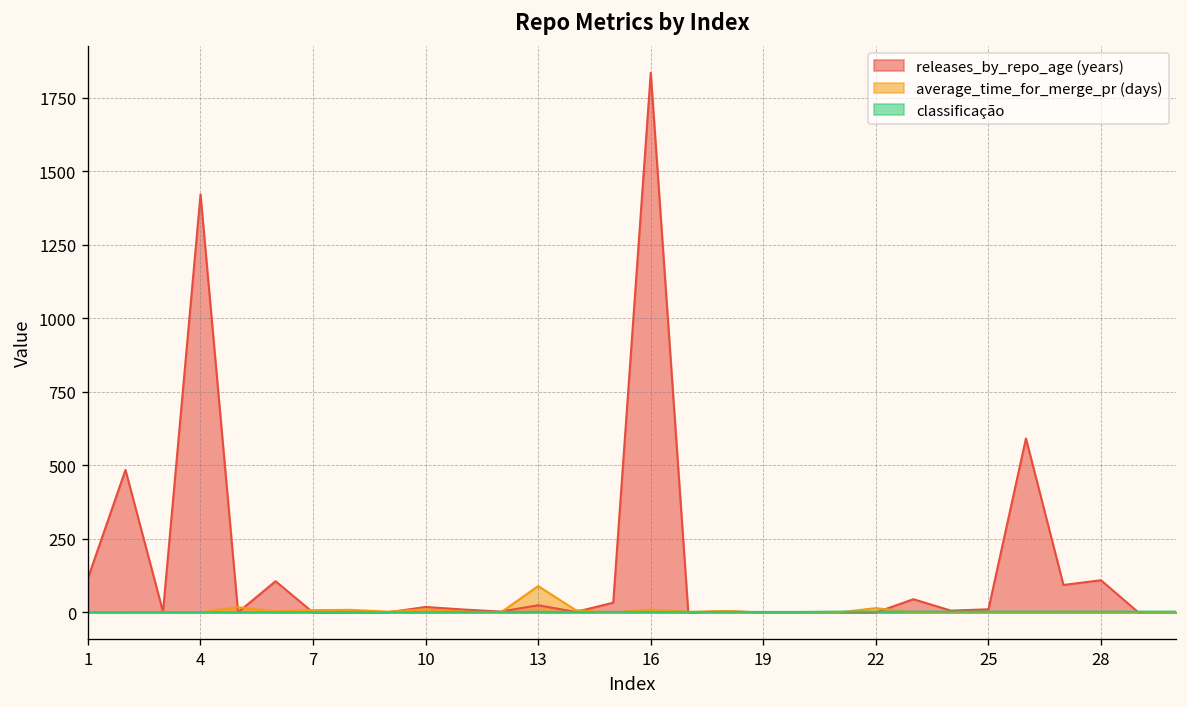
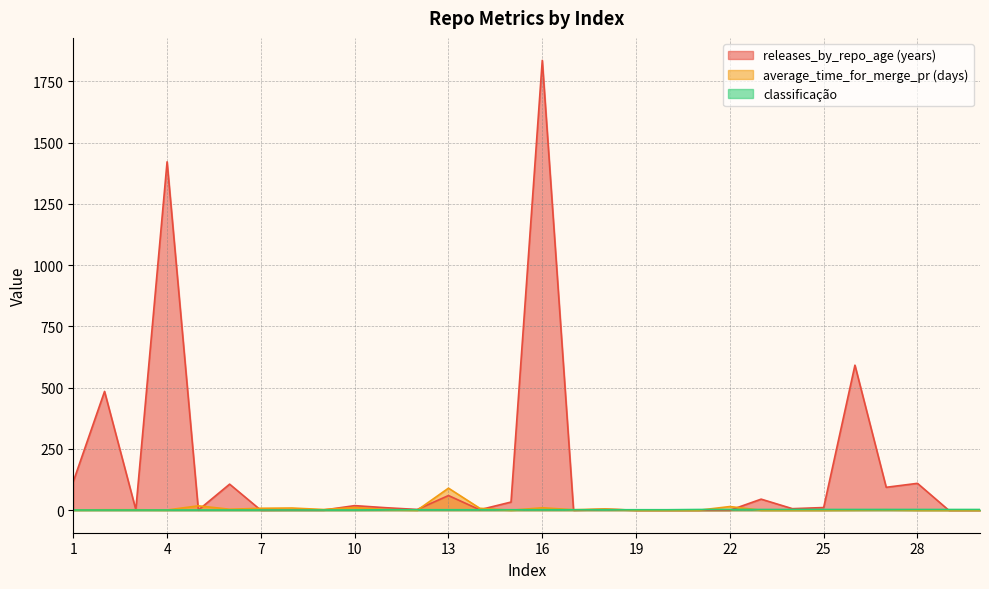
  {
    "releases_by_repo_age (years)": {
      "1": 120,
      "4": 1420,
-     "13": 20,
+     "13": 60,
      "16": 1840,
      "28": 110
    },
    "average_time_for_merge_pr (days)": {
      "13": 90,
      "22": 20
    },
    "classificação": {
      "13": 0
    }
  }
